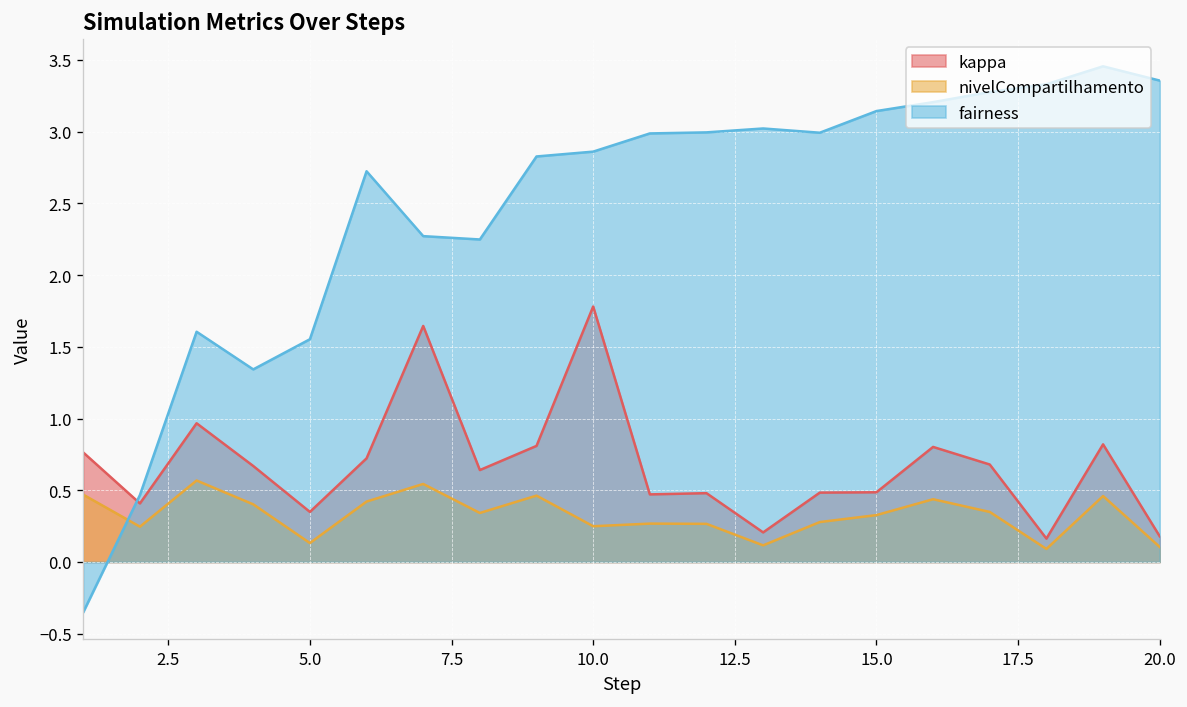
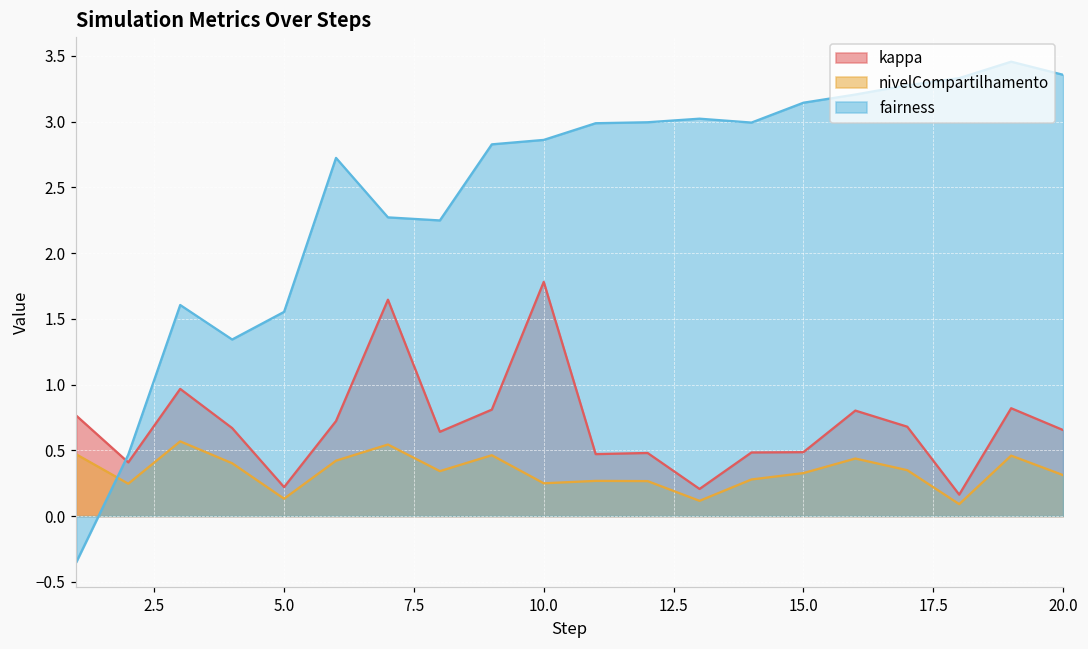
  {
    "kappa": {
-     "5.0": 0.35,
+     "5.0": 0.22,
      "10.0": 1.78,
      "15.0": 0.49,
-     "20.0": 0.18
+     "20.0": 0.65
    },
    "nivelCompartilhamento": {
      "5.0": 0.13,
      "10.0": 0.25,
      "15.0": 0.33,
-     "20.0": 0.10
+     "20.0": 0.31
    }
  }
